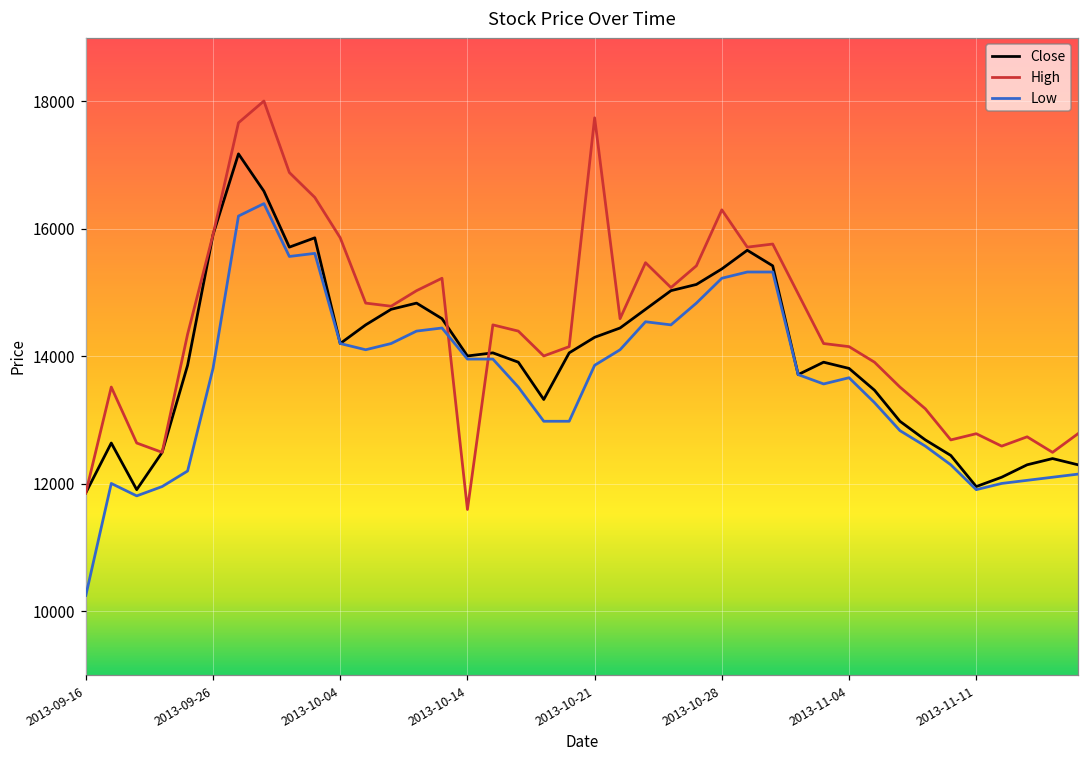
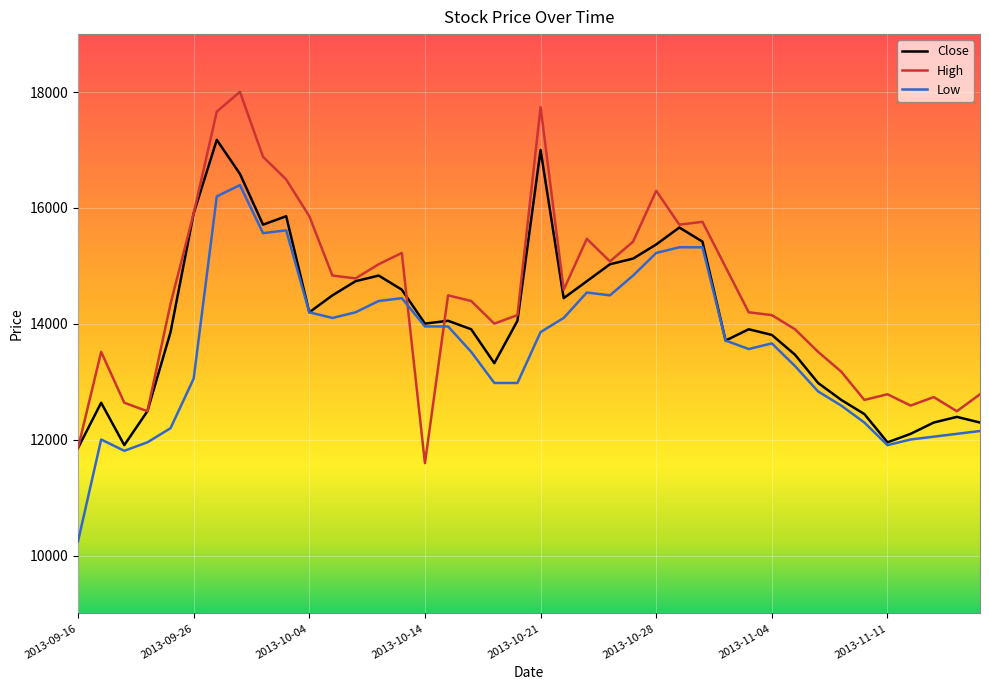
  {
    "Close": {
      "2013-10-14": 14000,
-     "2013-10-21": 14300,
+     "2013-10-21": 17000,
      "2013-10-28": 15400,
      "2013-11-04": 13800,
      "2013-11-11": 12000
    },
    "High": {
      "2013-10-04": 15900,
      "2013-10-14": 11600,
      "2013-10-21": 17700,
      "2013-10-28": 16300,
      "2013-11-04": 14100,
      "2013-11-11": 12800
    },
    "Low": {
      "2013-09-16": 10200,
-     "2013-09-26": 13800,
+     "2013-09-26": 13100,
      "2013-10-14": 14000,
      "2013-10-21": 13900,
      "2013-10-28": 15200,
      "2013-11-04": 13700,
      "2013-11-11": 11900
    }
  }
